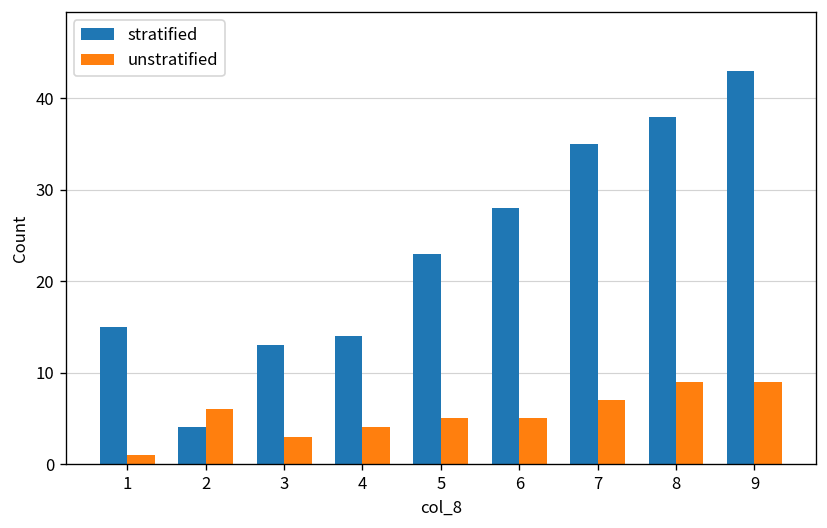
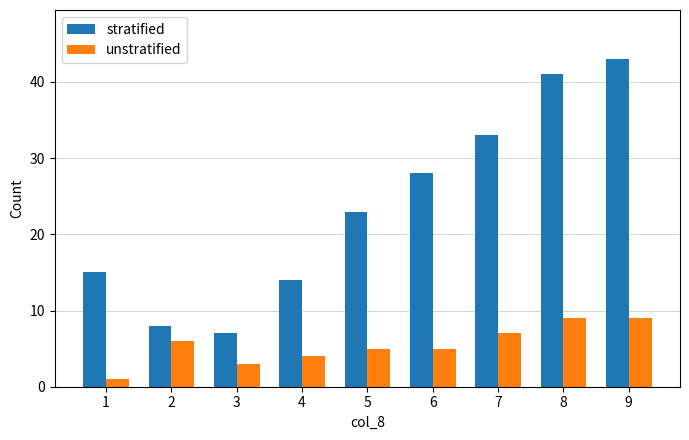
  {
    "stratified": {
      "1": 15,
-     "2": 4,
-     "3": 13,
+     "2": 8,
+     "3": 7,
      "4": 14,
      "5": 23,
      "6": 28,
-     "7": 35,
-     "8": 38,
+     "7": 33,
+     "8": 41,
      "9": 43
    },
    "unstratified": {
      "1": 1,
      "2": 6,
      "3": 3,
      "4": 4,
      "5": 5,
      "6": 5,
      "7": 7,
      "8": 9,
      "9": 9
    }
  }
